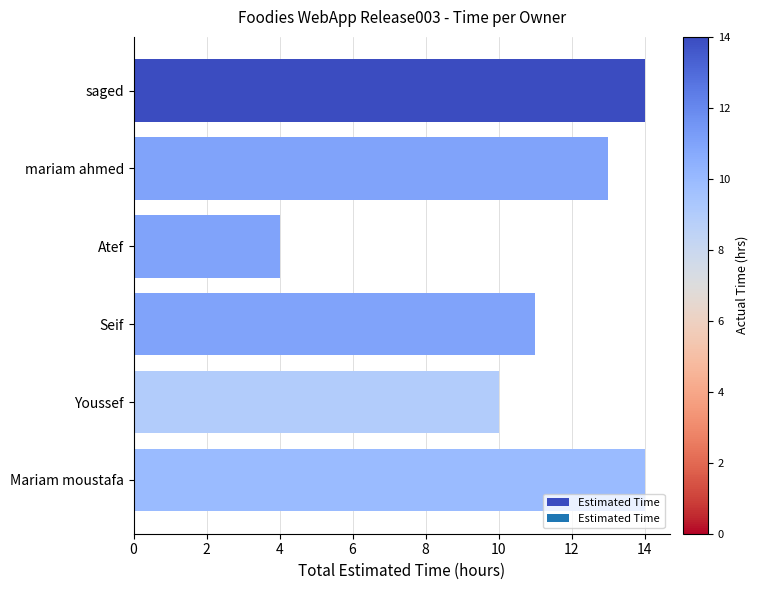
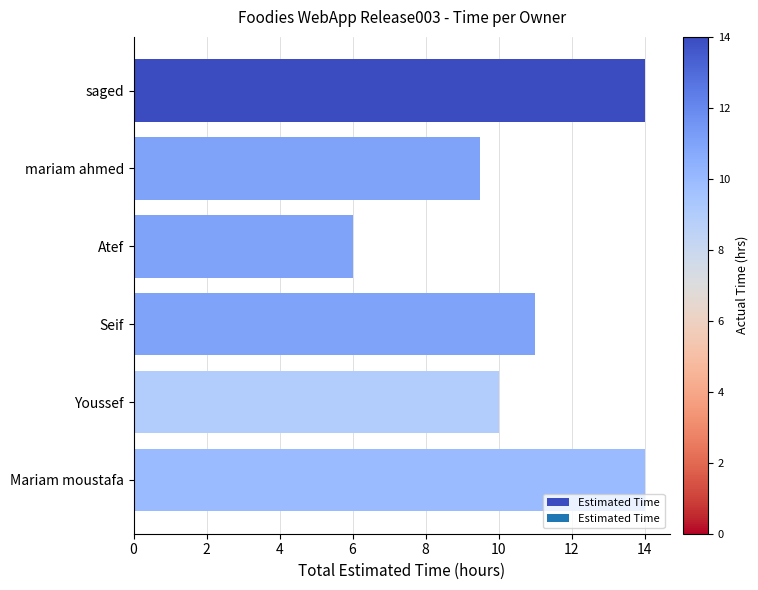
  {
    "saged": 14.0,
-   "mariam ahmed": 13.0,
-   "Atef": 4,
+   "mariam ahmed": 9.5,
+   "Atef": 6,
    "Seif": 11.0,
    "Youssef": 10.0,
    "Mariam moustafa": 14.0
  }
